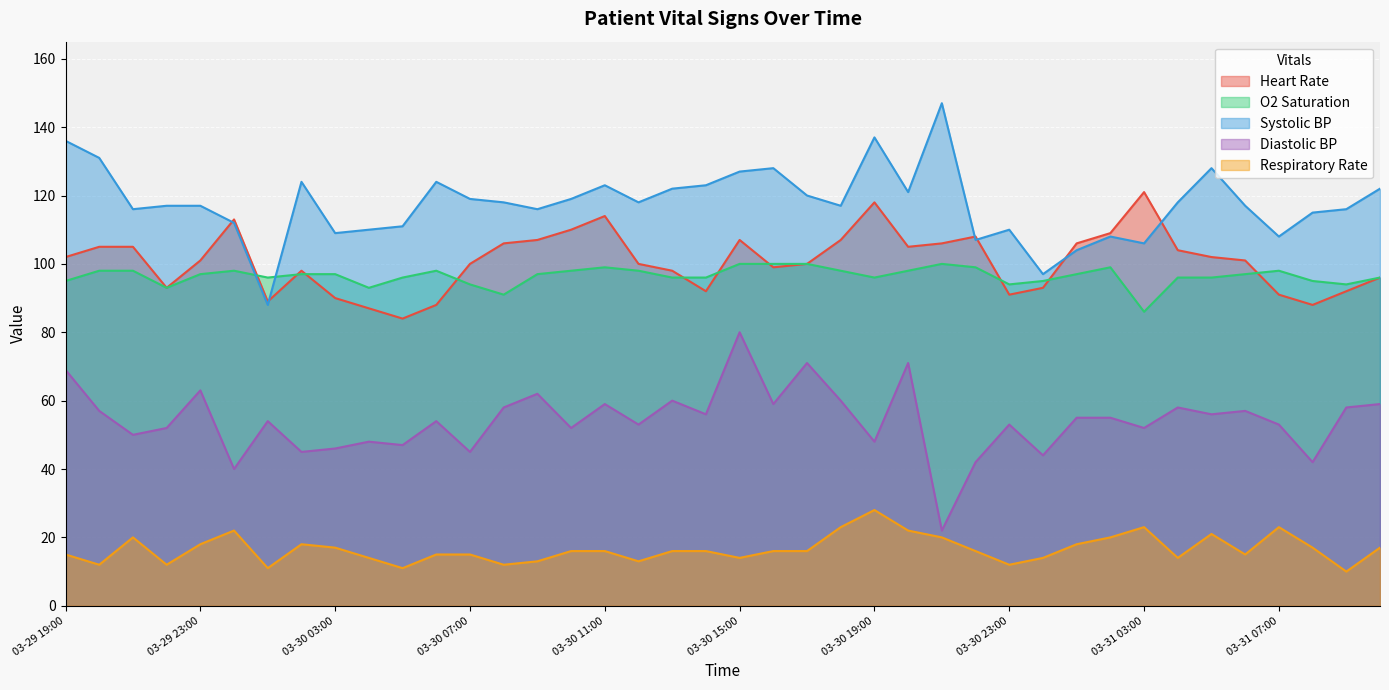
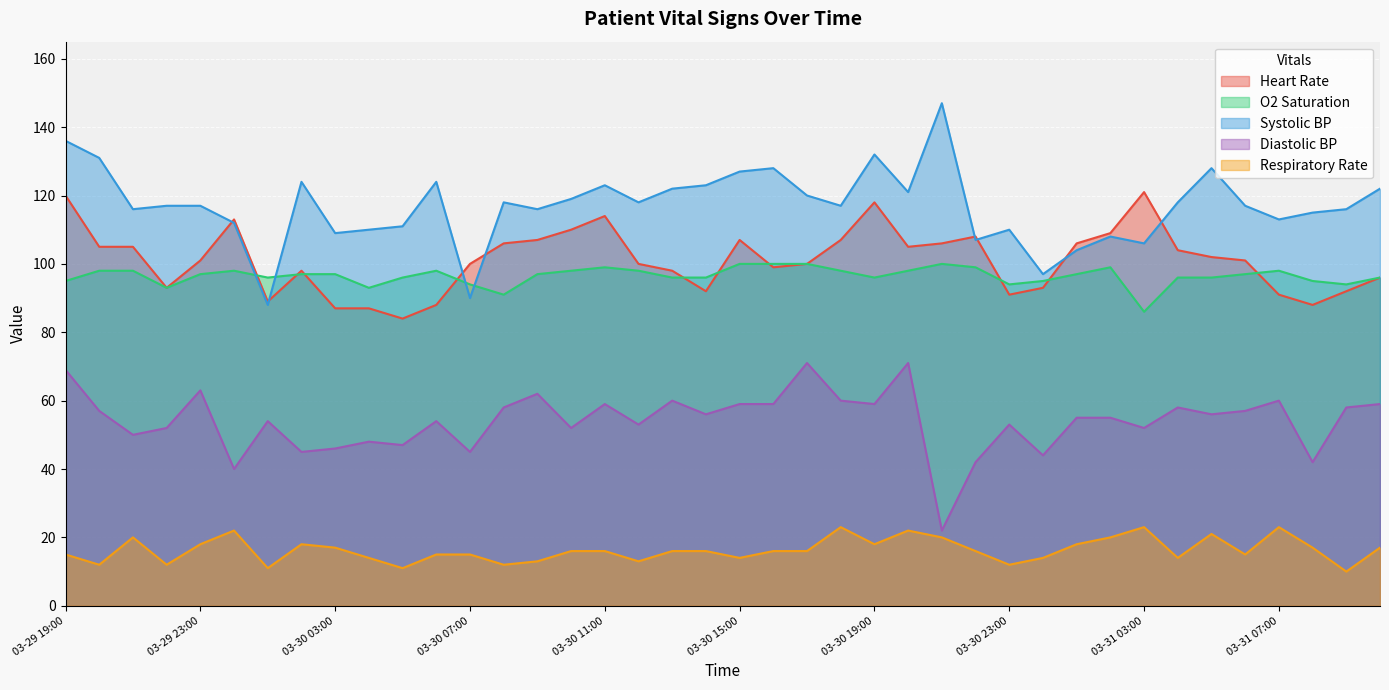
  {
    "Heart Rate": {
-     "03-29 19:00": 102,
+     "03-29 19:00": 120,
      "03-29 23:00": 101,
-     "03-30 03:00": 90,
+     "03-30 03:00": 87,
      "03-30 07:00": 100,
      "03-30 11:00": 114,
      "03-30 15:00": 107,
      "03-30 19:00": 118,
      "03-30 23:00": 91,
      "03-31 03:00": 121,
      "03-31 07:00": 91
    },
    "O2 Saturation": {
      "03-29 19:00": 95,
      "03-29 23:00": 97,
      "03-30 03:00": 97,
      "03-30 07:00": 94,
      "03-30 11:00": 99,
      "03-30 15:00": 100,
      "03-30 19:00": 96,
      "03-30 23:00": 94,
      "03-31 03:00": 86,
      "03-31 07:00": 98
    },
    "Systolic BP": {
      "03-29 19:00": 136,
      "03-29 23:00": 117,
      "03-30 03:00": 109,
-     "03-30 07:00": 119,
+     "03-30 07:00": 90,
      "03-30 11:00": 123,
      "03-30 15:00": 127,
-     "03-30 19:00": 137,
+     "03-30 19:00": 132,
      "03-30 23:00": 110,
      "03-31 03:00": 106,
-     "03-31 07:00": 108
+     "03-31 07:00": 113
    },
    "Diastolic BP": {
      "03-29 19:00": 69,
      "03-29 23:00": 63,
      "03-30 03:00": 46,
      "03-30 07:00": 45,
      "03-30 11:00": 59,
-     "03-30 15:00": 80,
-     "03-30 19:00": 48,
+     "03-30 15:00": 59,
+     "03-30 19:00": 59,
      "03-30 23:00": 53,
      "03-31 03:00": 52,
-     "03-31 07:00": 53
+     "03-31 07:00": 60
    },
    "Respiratory Rate": {
      "03-29 19:00": 15,
      "03-29 23:00": 18,
      "03-30 03:00": 17,
      "03-30 07:00": 15,
      "03-30 11:00": 16,
      "03-30 15:00": 14,
-     "03-30 19:00": 28,
+     "03-30 19:00": 18,
      "03-30 23:00": 12,
      "03-31 03:00": 23,
      "03-31 07:00": 23
    }
  }
